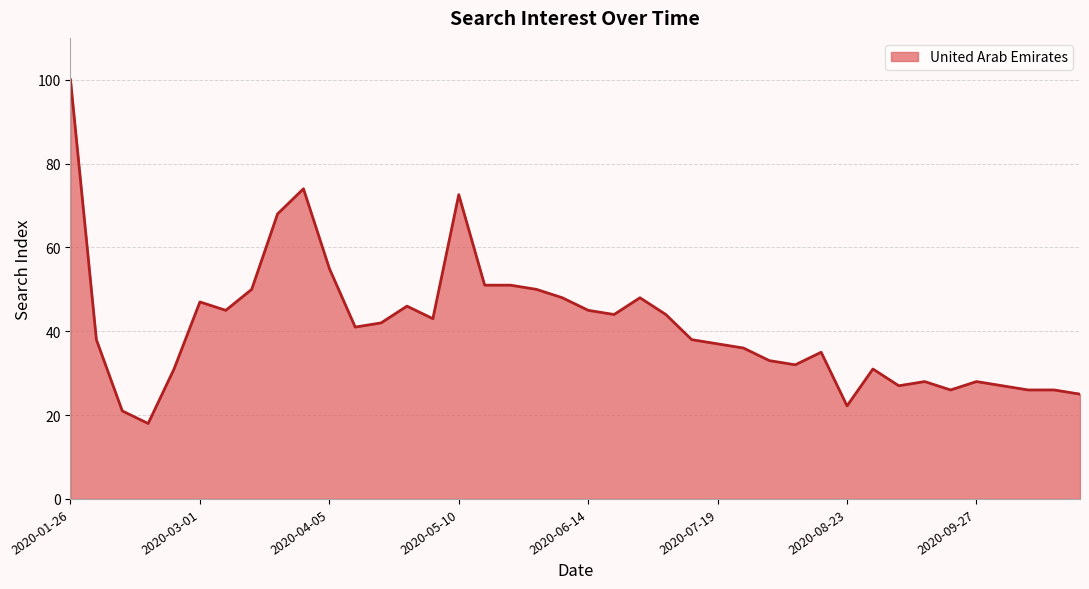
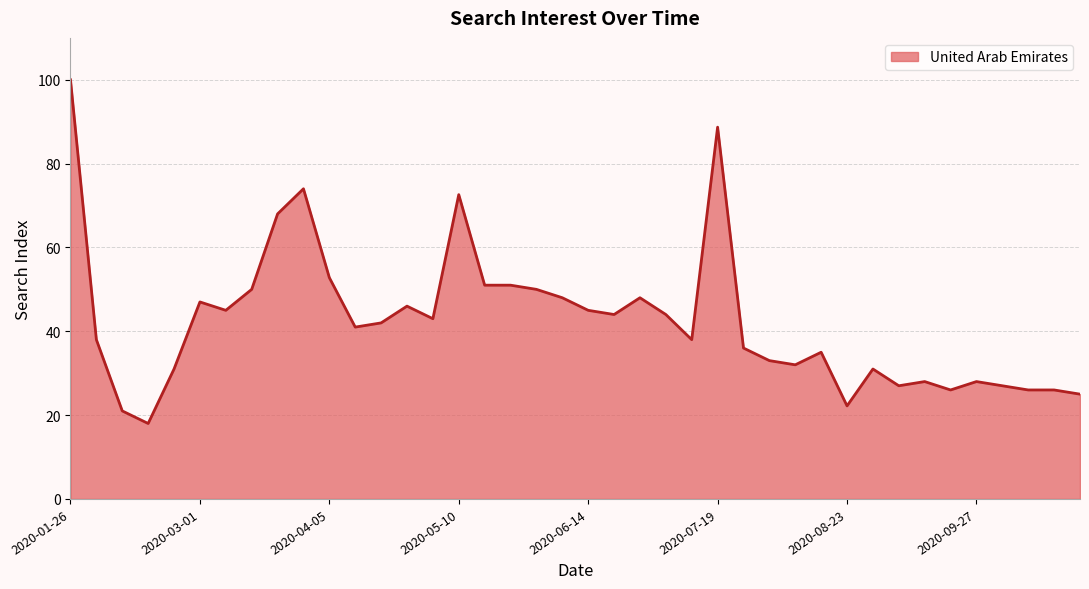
  {
    "2020-01-26": 100,
    "2020-03-01": 47,
-   "2020-04-05": 55,
+   "2020-04-05": 53,
    "2020-05-10": 73,
    "2020-06-14": 45,
-   "2020-07-19": 37,
+   "2020-07-19": 89,
    "2020-08-23": 22,
    "2020-09-27": 28
  }
